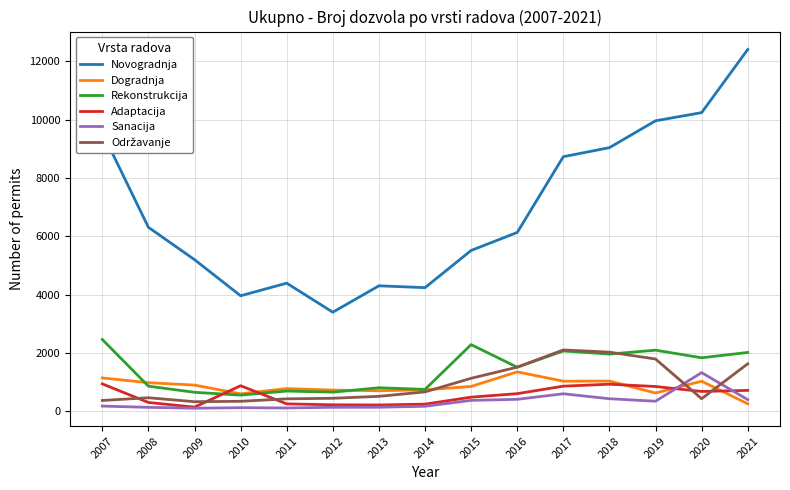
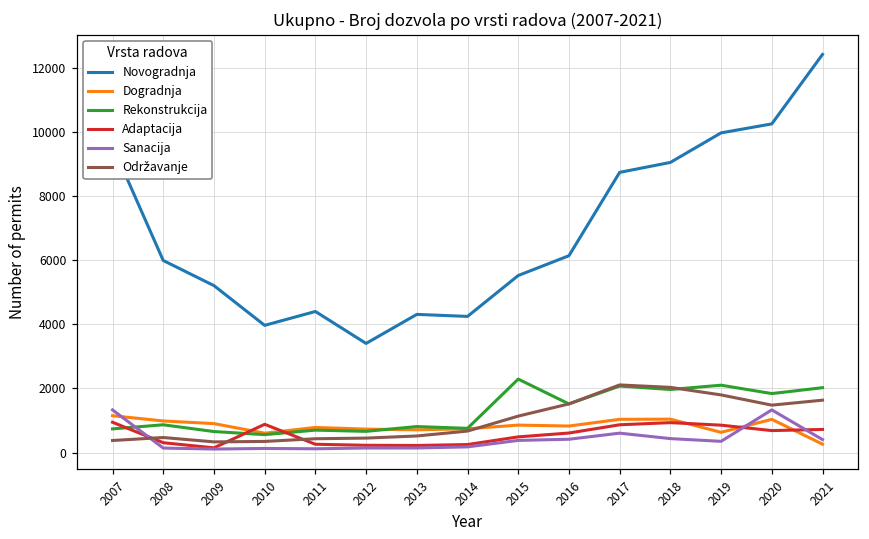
  {
    "Novogradnja": {
-     "2008": 6300,
+     "2008": 6000,
      "2009": 5200,
      "2010": 4000,
      "2011": 4400,
      "2012": 3400,
      "2013": 4300,
      "2014": 4200,
      "2015": 5500,
      "2016": 6100,
      "2017": 8700,
      "2018": 9000,
      "2019": 10000,
      "2020": 10200,
      "2021": 12400
    },
    "Dogradnja": {
      "2007": 1100,
      "2008": 1000,
      "2009": 900,
      "2013": 700,
      "2015": 900,
-     "2016": 1400,
+     "2016": 800,
      "2017": 1000,
      "2018": 1000,
      "2019": 600,
      "2020": 1000,
      "2021": 300
    },
    "Rekonstrukcija": {
-     "2007": 2500,
+     "2007": 700,
      "2008": 900,
      "2009": 700,
      "2013": 800,
      "2015": 2300,
      "2019": 2100,
      "2020": 1800,
      "2021": 2000
    },
    "Adaptacija": {
      "2007": 900,
      "2008": 300,
      "2010": 900,
      "2011": 300,
      "2015": 500,
      "2016": 600,
      "2017": 900,
      "2018": 900,
      "2019": 900,
      "2020": 700,
      "2021": 700
    },
    "Sanacija": {
-     "2007": 200,
+     "2007": 1300,
      "2008": 100,
      "2010": 100,
      "2011": 100,
      "2015": 400,
      "2016": 400,
      "2017": 600,
      "2018": 400,
      "2019": 300,
      "2020": 1300,
      "2021": 400
    },
    "Održavanje": {
      "2007": 400,
      "2008": 500,
      "2009": 300,
      "2010": 300,
      "2011": 400,
      "2012": 500,
      "2013": 500,
      "2015": 1100,
      "2019": 1800,
-     "2020": 400,
+     "2020": 1500,
      "2021": 1600
    }
  }
